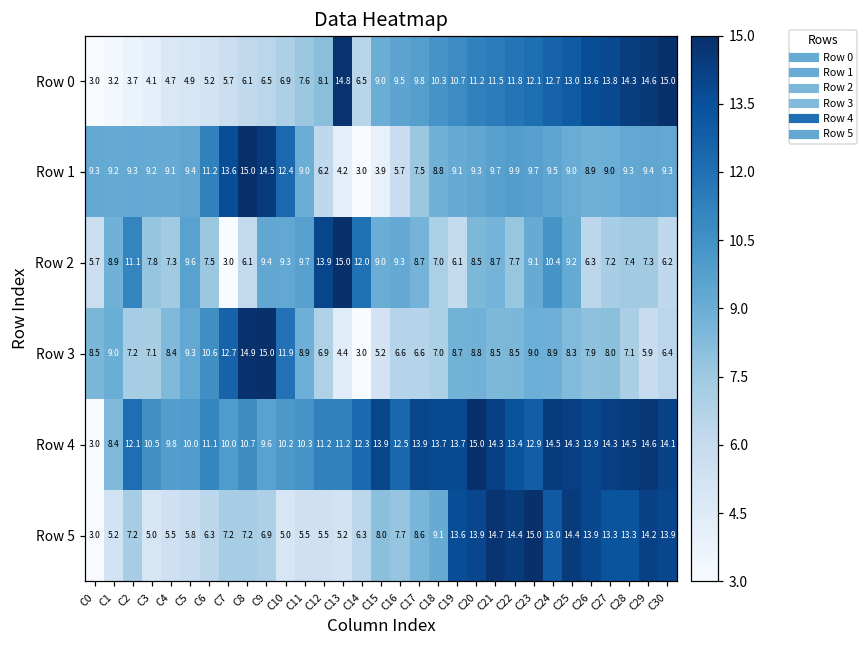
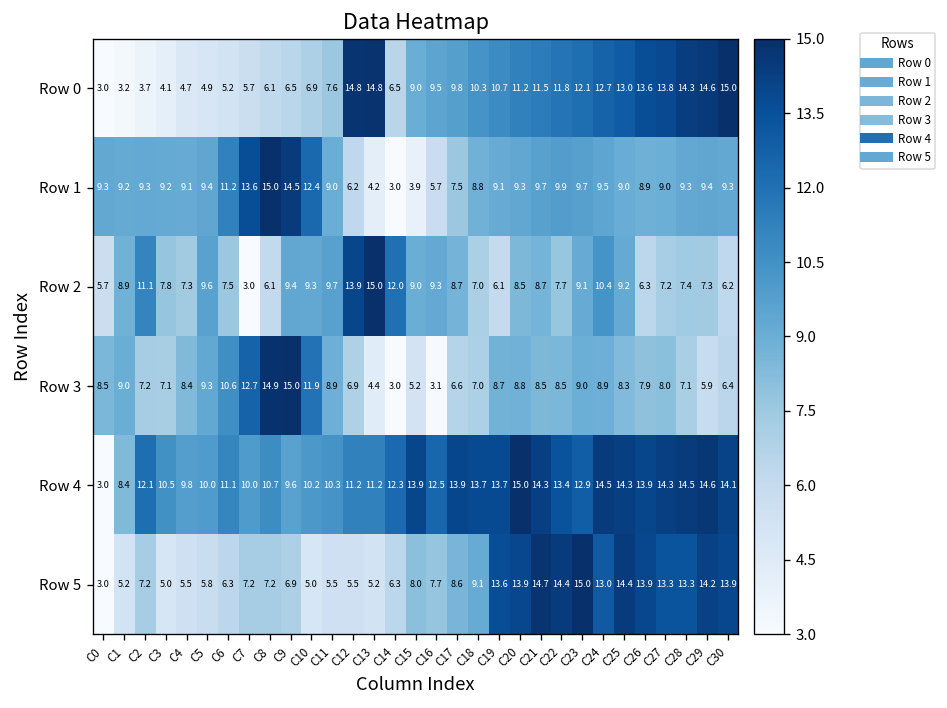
  {
    "Row 0": {
      "C0": 3.0,
      "C1": 3.2,
      "C2": 3.7,
      "C3": 4.1,
      "C4": 4.7,
      "C5": 4.9,
      "C6": 5.2,
      "C7": 5.7,
      "C8": 6.1,
      "C9": 6.5,
      "C10": 6.9,
      "C11": 7.6,
-     "C12": 8.1,
+     "C12": 14.8,
      "C13": 14.8,
      "C14": 6.5,
      "C15": 9.0,
      "C16": 9.5,
      "C17": 9.8,
      "C18": 10.3,
      "C19": 10.7,
      "C20": 11.2,
      "C21": 11.5,
      "C22": 11.8,
      "C23": 12.1,
      "C24": 12.7,
      "C25": 13.0,
      "C26": 13.6,
      "C27": 13.8,
      "C28": 14.3,
      "C29": 14.6,
      "C30": 15.0
    },
    "Row 1": {
      "C0": 9.3,
      "C1": 9.2,
      "C2": 9.3,
      "C3": 9.2,
      "C4": 9.1,
      "C5": 9.4,
      "C6": 11.2,
      "C7": 13.6,
      "C8": 15.0,
      "C9": 14.5,
      "C10": 12.4,
      "C11": 9.0,
      "C12": 6.2,
      "C13": 4.2,
      "C14": 3.0,
      "C15": 3.9,
      "C16": 5.7,
      "C17": 7.5,
      "C18": 8.8,
      "C19": 9.1,
      "C20": 9.3,
      "C21": 9.7,
      "C22": 9.9,
      "C23": 9.7,
      "C24": 9.5,
      "C25": 9.0,
      "C26": 8.9,
      "C27": 9.0,
      "C28": 9.3,
      "C29": 9.4,
      "C30": 9.3
    },
    "Row 2": {
      "C0": 5.7,
      "C1": 8.9,
      "C2": 11.1,
      "C3": 7.8,
      "C4": 7.3,
      "C5": 9.6,
      "C6": 7.5,
      "C7": 3.0,
      "C8": 6.1,
      "C9": 9.4,
      "C10": 9.3,
      "C11": 9.7,
      "C12": 13.9,
      "C13": 15.0,
      "C14": 12.0,
      "C15": 9.0,
      "C16": 9.3,
      "C17": 8.7,
      "C18": 7.0,
      "C19": 6.1,
      "C20": 8.5,
      "C21": 8.7,
      "C22": 7.7,
      "C23": 9.1,
      "C24": 10.4,
      "C25": 9.2,
      "C26": 6.3,
      "C27": 7.2,
      "C28": 7.4,
      "C29": 7.3,
      "C30": 6.2
    },
    "Row 3": {
      "C0": 8.5,
      "C1": 9.0,
      "C2": 7.2,
      "C3": 7.1,
      "C4": 8.4,
      "C5": 9.3,
      "C6": 10.6,
      "C7": 12.7,
      "C8": 14.9,
      "C9": 15.0,
      "C10": 11.9,
      "C11": 8.9,
      "C12": 6.9,
      "C13": 4.4,
      "C14": 3.0,
      "C15": 5.2,
-     "C16": 6.6,
+     "C16": 3.1,
      "C17": 6.6,
      "C18": 7.0,
      "C19": 8.7,
      "C20": 8.8,
      "C21": 8.5,
      "C22": 8.5,
      "C23": 9.0,
      "C24": 8.9,
      "C25": 8.3,
      "C26": 7.9,
      "C27": 8.0,
      "C28": 7.1,
      "C29": 5.9,
      "C30": 6.4
    },
    "Row 4": {
      "C0": 3.0,
      "C1": 8.4,
      "C2": 12.1,
      "C3": 10.5,
      "C4": 9.8,
      "C5": 10.0,
      "C6": 11.1,
      "C7": 10.0,
      "C8": 10.7,
      "C9": 9.6,
      "C10": 10.2,
      "C11": 10.3,
      "C12": 11.2,
      "C13": 11.2,
      "C14": 12.3,
      "C15": 13.9,
      "C16": 12.5,
      "C17": 13.9,
      "C18": 13.7,
      "C19": 13.7,
      "C20": 15.0,
      "C21": 14.3,
      "C22": 13.4,
      "C23": 12.9,
      "C24": 14.5,
      "C25": 14.3,
      "C26": 13.9,
      "C27": 14.3,
      "C28": 14.5,
      "C29": 14.6,
      "C30": 14.1
    },
    "Row 5": {
      "C0": 3.0,
      "C1": 5.2,
      "C2": 7.2,
      "C3": 5.0,
      "C4": 5.5,
      "C5": 5.8,
      "C6": 6.3,
      "C7": 7.2,
      "C8": 7.2,
      "C9": 6.9,
      "C10": 5.0,
      "C11": 5.5,
      "C12": 5.5,
      "C13": 5.2,
      "C14": 6.3,
      "C15": 8.0,
      "C16": 7.7,
      "C17": 8.6,
      "C18": 9.1,
      "C19": 13.6,
      "C20": 13.9,
      "C21": 14.7,
      "C22": 14.4,
      "C23": 15.0,
      "C24": 13.0,
      "C25": 14.4,
      "C26": 13.9,
      "C27": 13.3,
      "C28": 13.3,
      "C29": 14.2,
      "C30": 13.9
    }
  }
